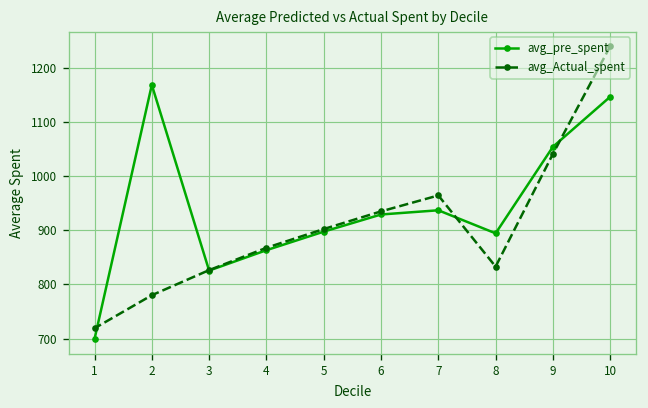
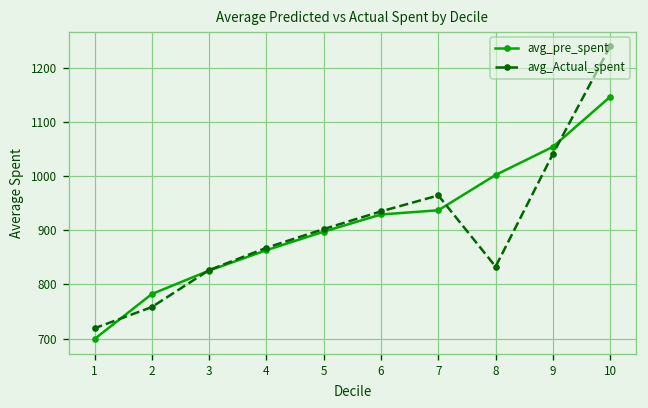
  {
    "avg_pre_spent": {
      "1": 700,
-     "2": 1170,
+     "2": 780,
      "7": 940,
-     "8": 890,
+     "8": 1000,
      "9": 1050,
      "10": 1150
    },
    "avg_Actual_spent": {
      "1": 720,
-     "2": 780,
+     "2": 760,
      "7": 960,
      "8": 830,
      "9": 1040
    }
  }
